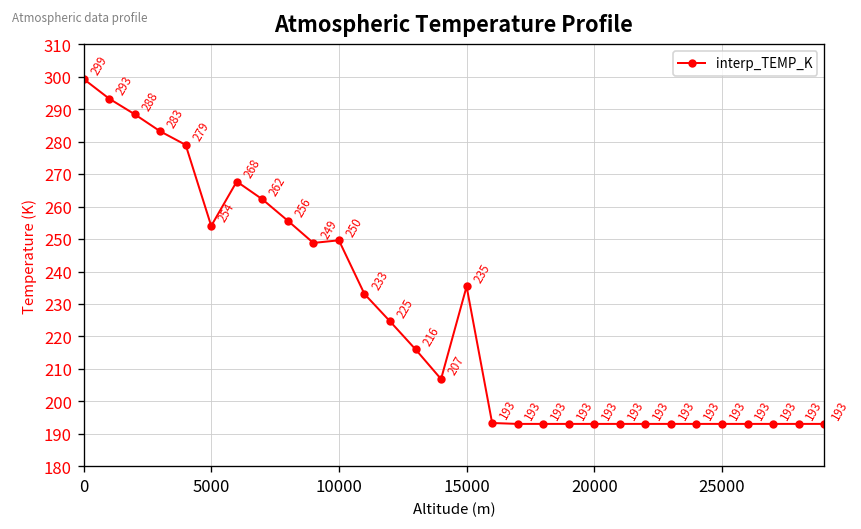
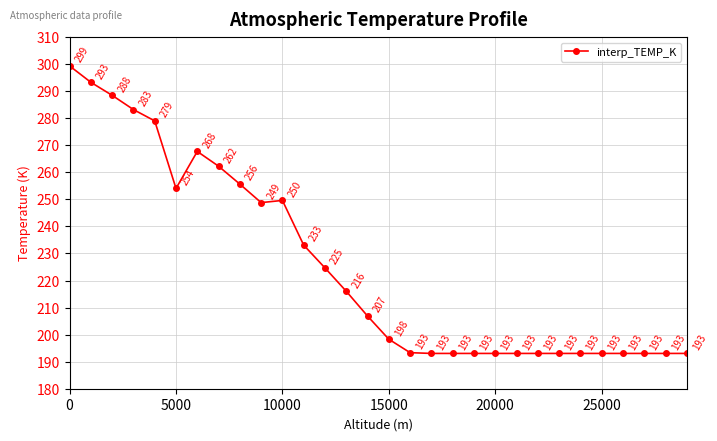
  {
    "0": 299,
    "5000": 254,
    "10000": 250,
-   "15000": 235,
+   "15000": 198,
    "20000": 193,
    "25000": 193
  }
